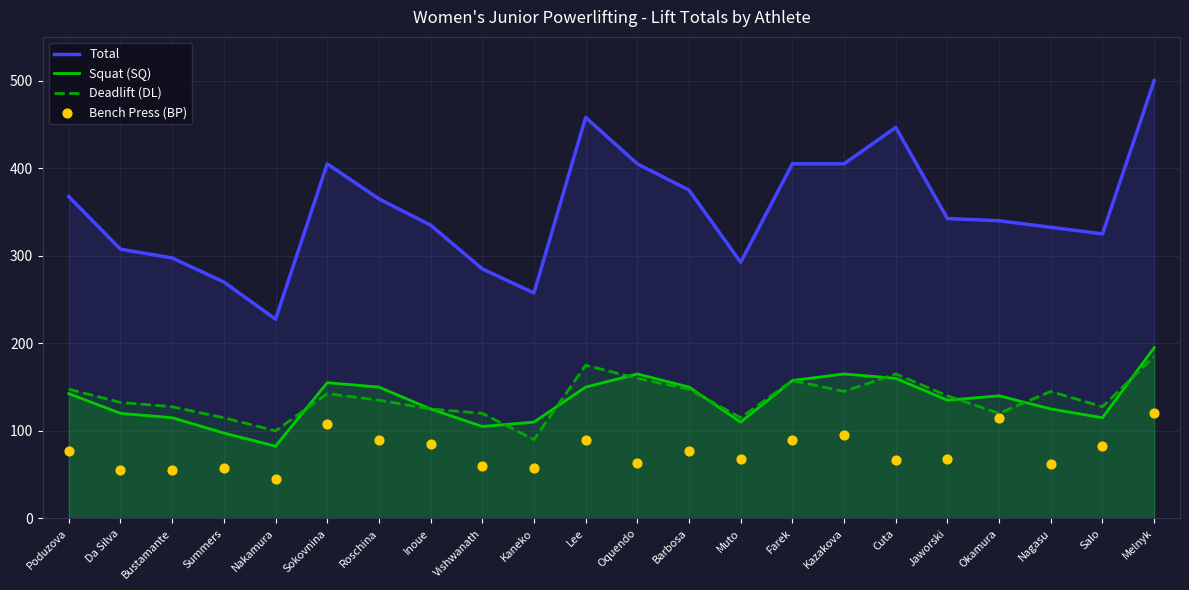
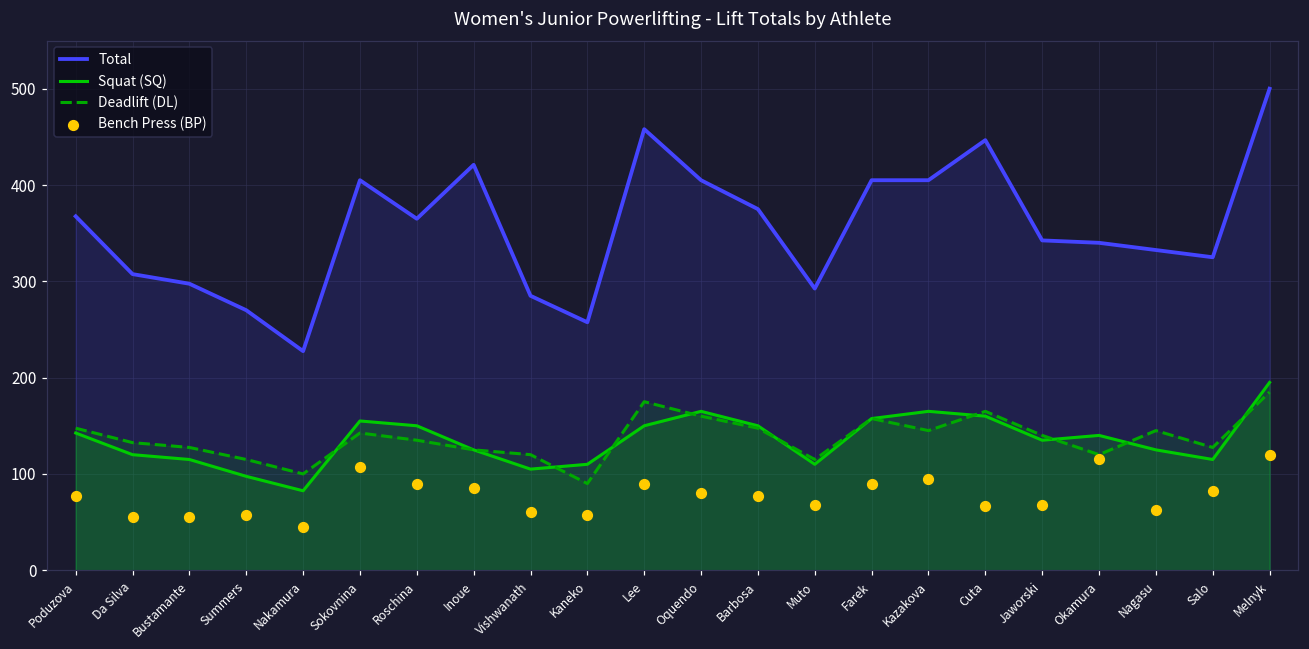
  {
    "Total": {
      "Poduzova": 370,
      "Da Silva": 310,
      "Bustamante": 300,
      "Summers": 270,
      "Nakamura": 230,
      "Sokovnina": 410,
      "Roschina": 370,
-     "Inoue": 340,
+     "Inoue": 420,
      "Vishwanath": 290,
      "Kaneko": 260,
      "Lee": 460,
      "Oquendo": 410,
      "Barbosa": 380,
      "Muto": 290,
      "Farek": 410,
      "Kazakova": 410,
      "Cuta": 450,
      "Jaworski": 340,
      "Okamura": 340,
      "Nagasu": 330,
      "Salo": 330,
      "Melnyk": 500
    },
    "Bench Press (BP)": {
-     "Oquendo": 60
+     "Oquendo": 80
    }
  }
